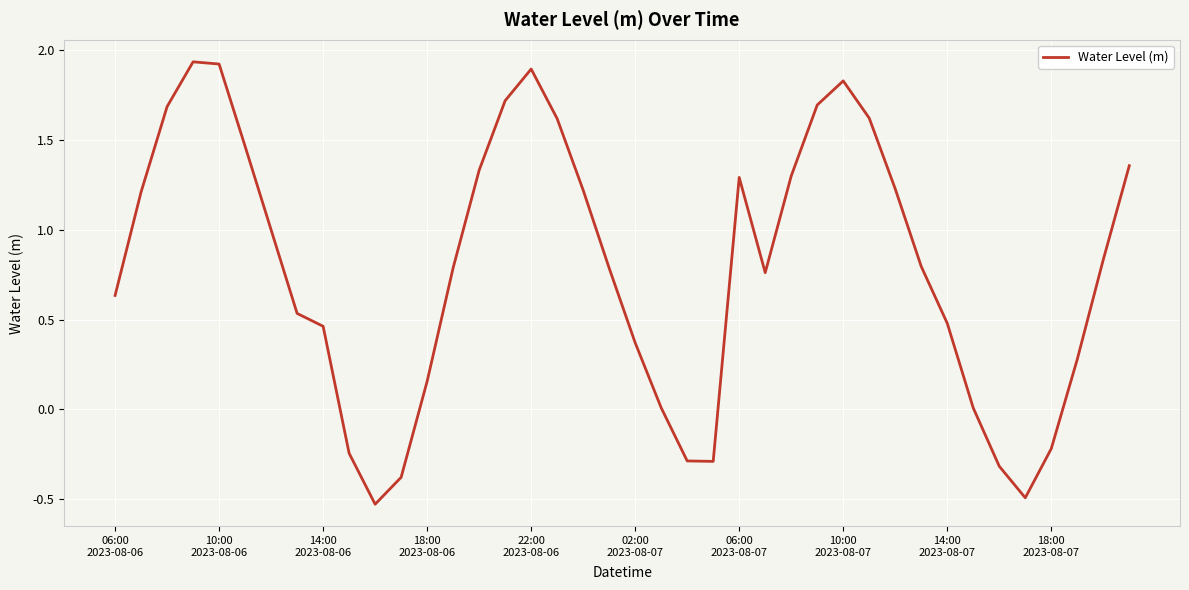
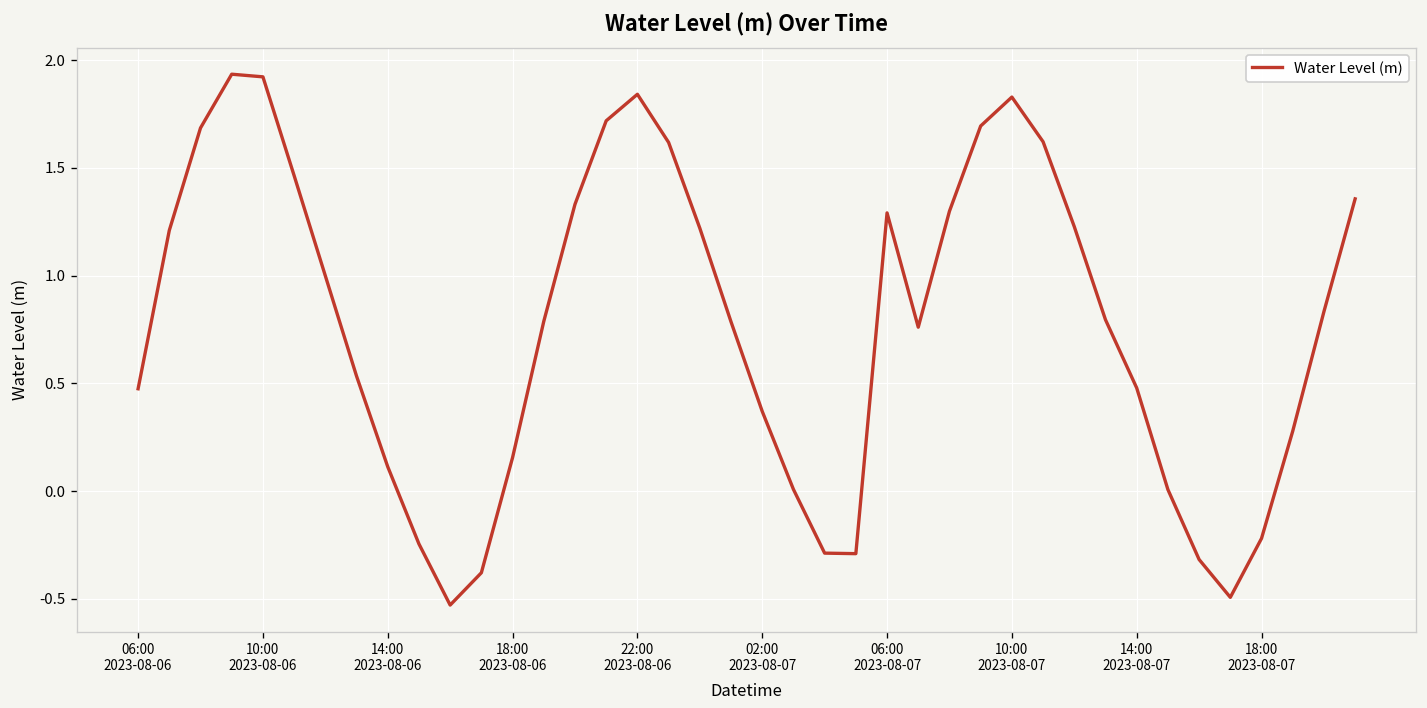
  {
-   "06:00 2023-08-06": 0.63,
+   "06:00 2023-08-06": 0.48,
    "10:00 2023-08-06": 1.92,
-   "14:00 2023-08-06": 0.46,
+   "14:00 2023-08-06": 0.11,
    "18:00 2023-08-06": 0.16,
-   "22:00 2023-08-06": 1.90,
+   "22:00 2023-08-06": 1.84,
    "02:00 2023-08-07": 0.37,
    "06:00 2023-08-07": 1.29,
    "10:00 2023-08-07": 1.83,
    "14:00 2023-08-07": 0.48,
    "18:00 2023-08-07": -0.22
  }
